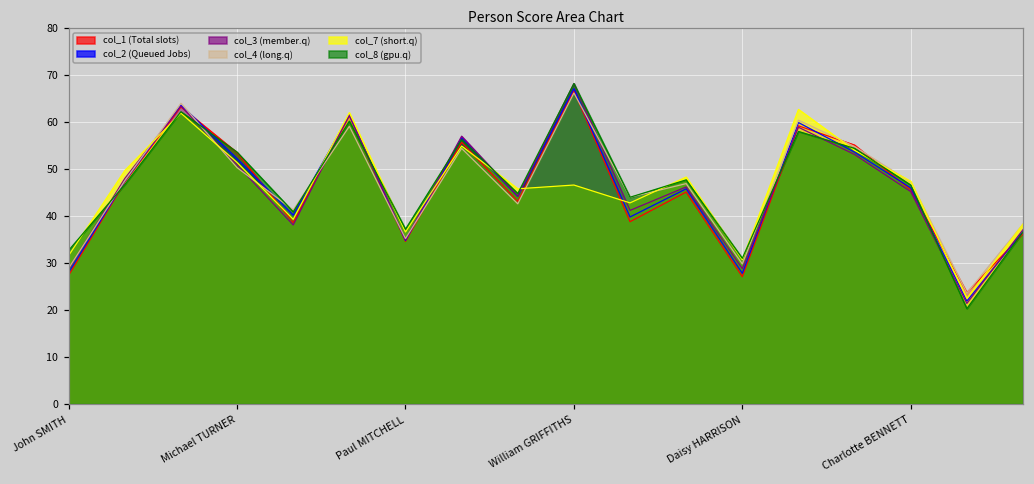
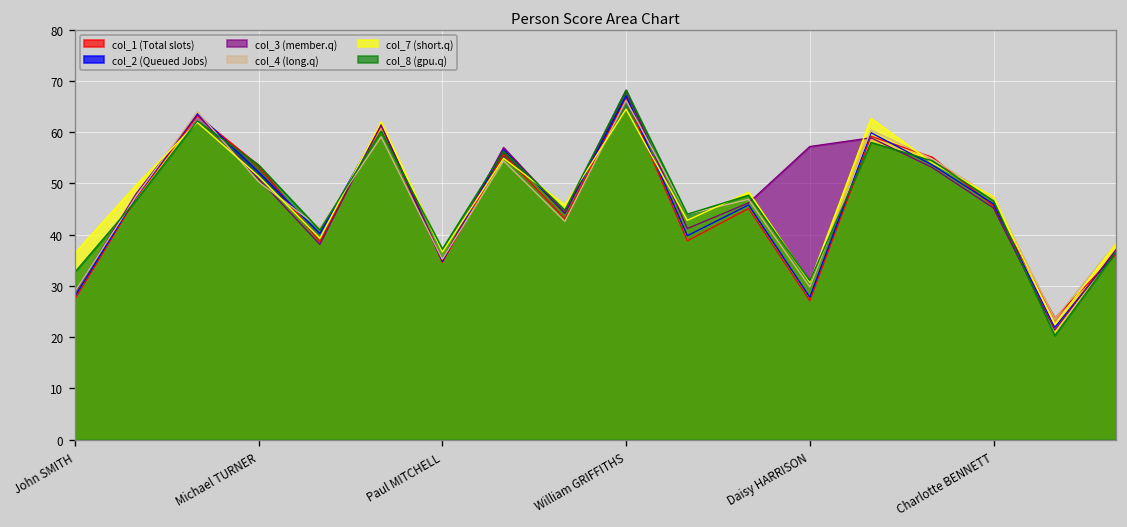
  {
    "col_2 (Queued Jobs)": {
      "Michael TURNER": 52,
      "Daisy HARRISON": 28
    },
    "col_3 (member.q)": {
-     "Daisy HARRISON": 29
+     "Daisy HARRISON": 57
    },
    "col_4 (long.q)": {
      "Michael TURNER": 50,
      "Daisy HARRISON": 30
    },
    "col_7 (short.q)": {
-     "John SMITH": 32,
-     "William GRIFFITHS": 47
+     "John SMITH": 36,
+     "William GRIFFITHS": 65
    },
    "col_8 (gpu.q)": {
      "John SMITH": 33,
      "Charlotte BENNETT": 47
    }
  }
